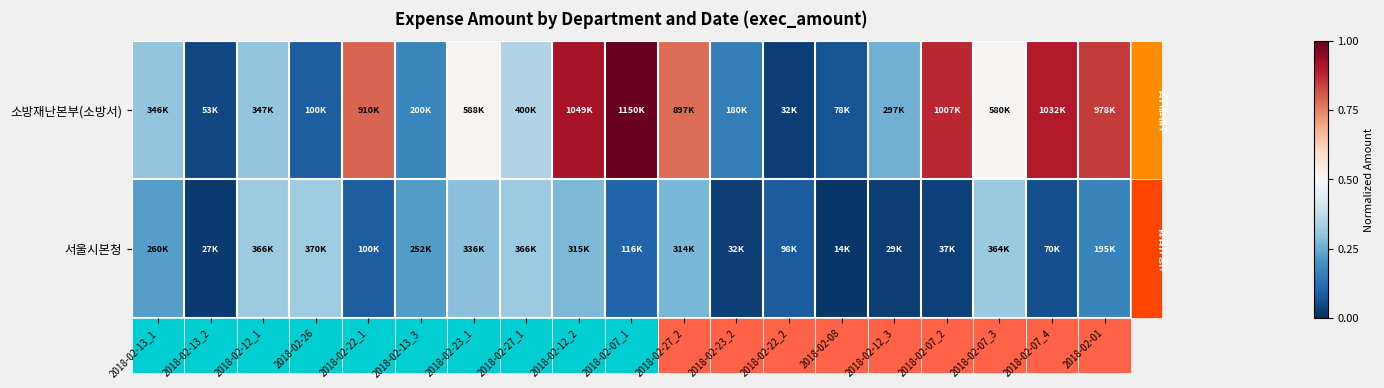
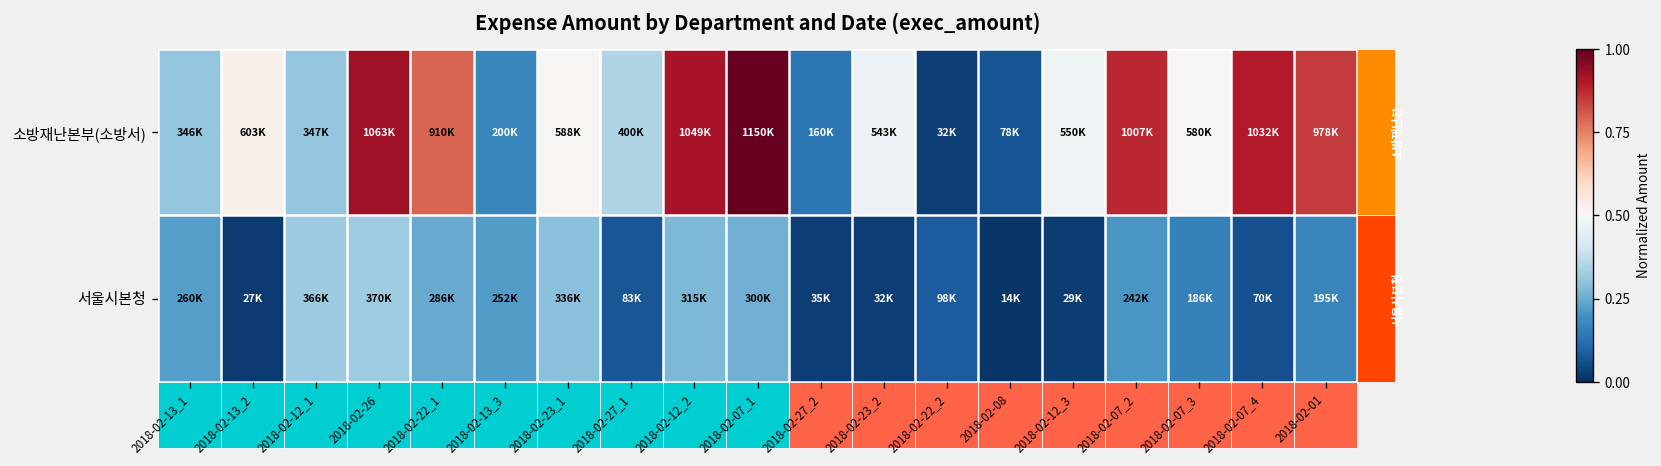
  {
    "소방재난본부(소방서)": {
      "2018-02-13_1": "346K",
-     "2018-02-13_2": "53K",
+     "2018-02-13_2": "603K",
      "2018-02-12_1": "347K",
-     "2018-02-26": "100K",
+     "2018-02-26": "1063K",
      "2018-02-22_1": "910K",
      "2018-02-13_3": "200K",
      "2018-02-23_1": "588K",
      "2018-02-27_1": "400K",
      "2018-02-12_2": "1049K",
      "2018-02-07_1": "1150K",
-     "2018-02-27_2": "897K",
-     "2018-02-23_2": "180K",
+     "2018-02-27_2": "160K",
+     "2018-02-23_2": "543K",
      "2018-02-22_2": "32K",
      "2018-02-08": "78K",
-     "2018-02-12_3": "297K",
+     "2018-02-12_3": "550K",
      "2018-02-07_2": "1007K",
      "2018-02-07_3": "580K",
      "2018-02-07_4": "1032K",
      "2018-02-01": "978K"
    },
    "서울시본청": {
      "2018-02-13_1": "260K",
      "2018-02-13_2": "27K",
      "2018-02-12_1": "366K",
      "2018-02-26": "370K",
-     "2018-02-22_1": "100K",
+     "2018-02-22_1": "286K",
      "2018-02-13_3": "252K",
      "2018-02-23_1": "336K",
-     "2018-02-27_1": "366K",
+     "2018-02-27_1": "83K",
      "2018-02-12_2": "315K",
-     "2018-02-07_1": "116K",
-     "2018-02-27_2": "314K",
+     "2018-02-07_1": "300K",
+     "2018-02-27_2": "35K",
      "2018-02-23_2": "32K",
      "2018-02-22_2": "98K",
      "2018-02-08": "14K",
      "2018-02-12_3": "29K",
-     "2018-02-07_2": "37K",
-     "2018-02-07_3": "364K",
+     "2018-02-07_2": "242K",
+     "2018-02-07_3": "186K",
      "2018-02-07_4": "70K",
      "2018-02-01": "195K"
    }
  }
